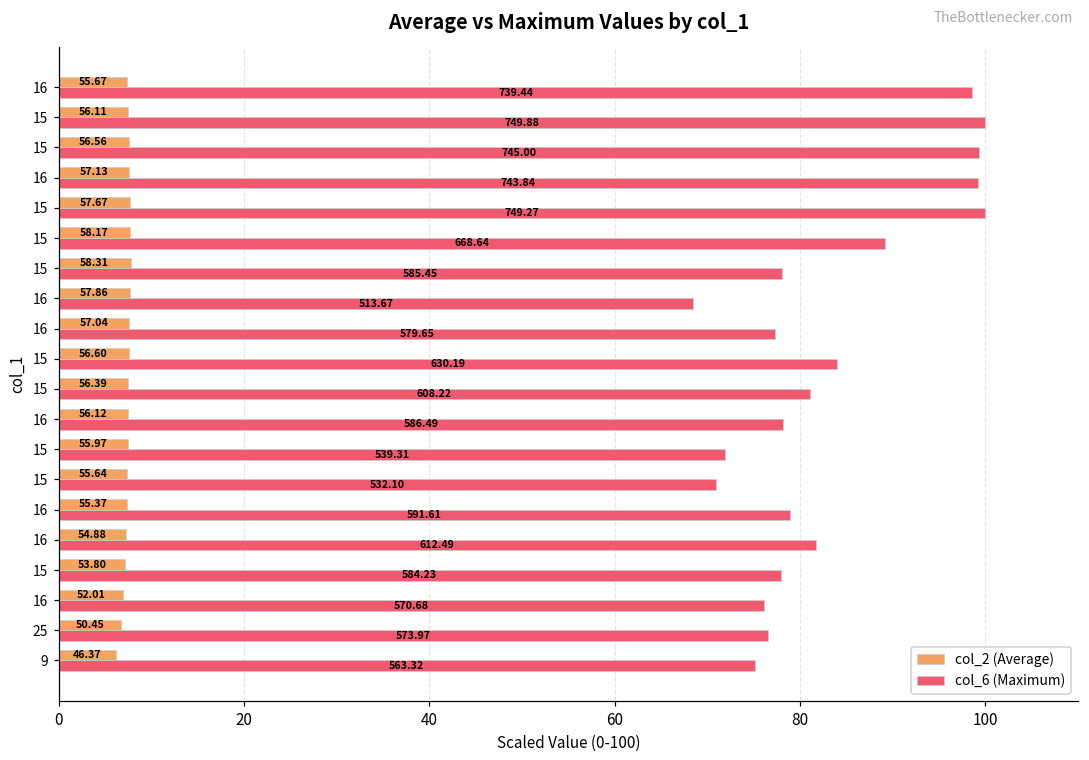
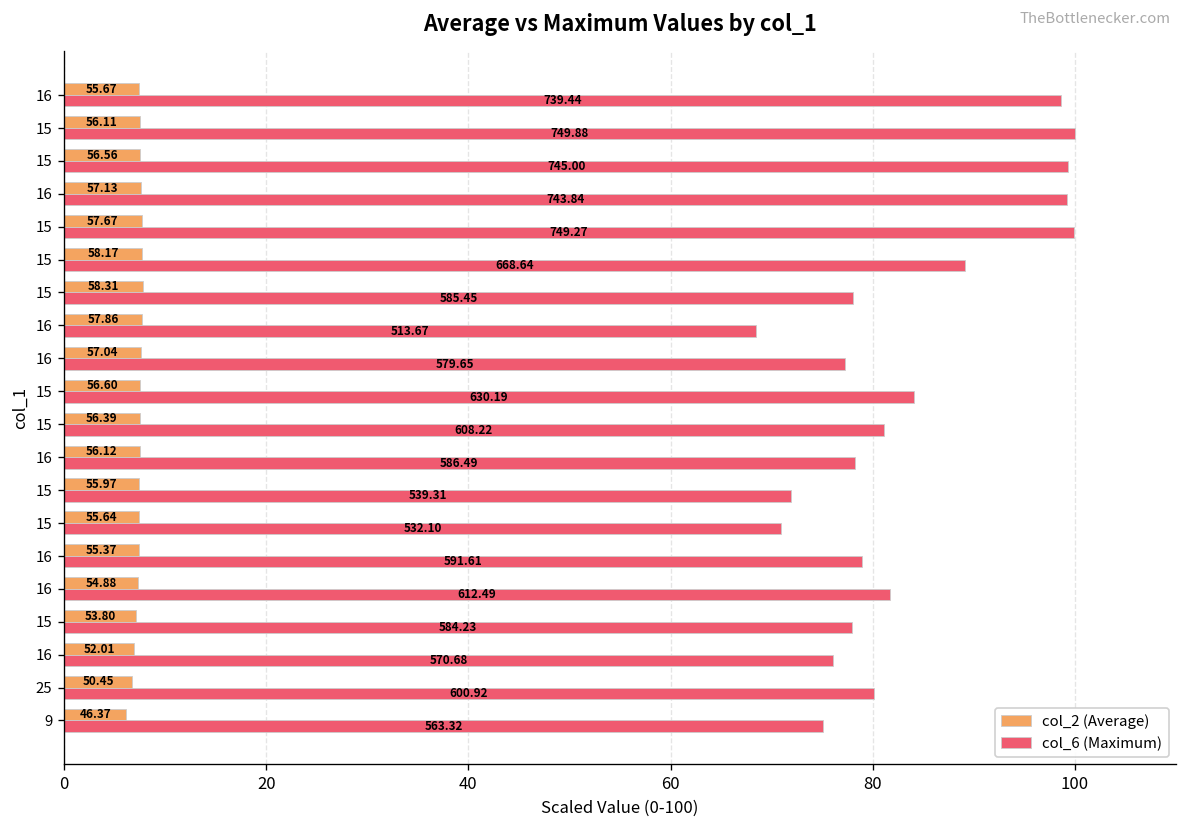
  {
    "col_6 (Maximum)": {
-     "25": 573.97
+     "25": 600.92
    }
  }
